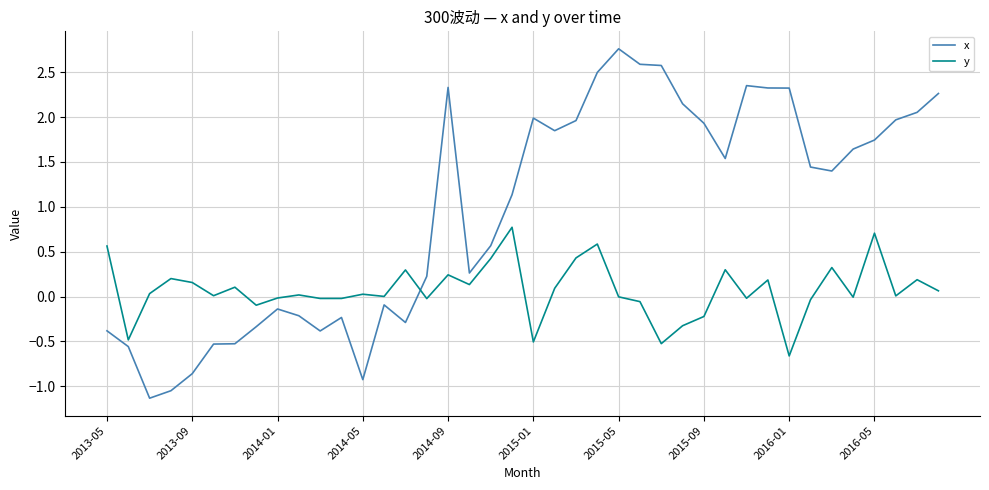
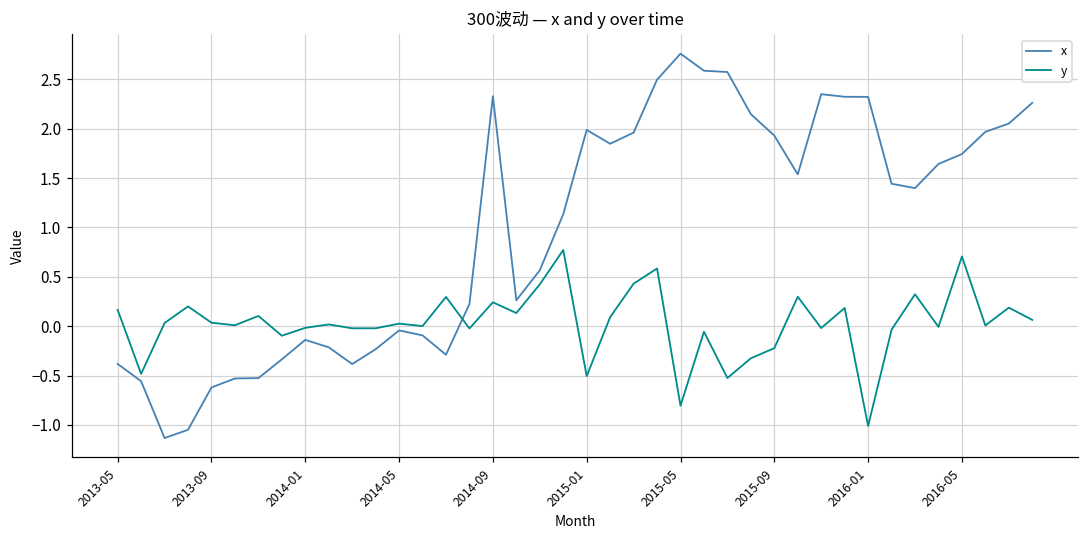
  {
    "x": {
      "2013-05": -0.4,
-     "2013-09": -0.9,
+     "2013-09": -0.6,
      "2014-01": -0.1,
-     "2014-05": -0.9,
+     "2014-05": 0.0,
      "2014-09": 2.3,
      "2015-01": 2.0,
      "2015-05": 2.8,
      "2015-09": 1.9,
      "2016-01": 2.3,
      "2016-05": 1.7
    },
    "y": {
-     "2013-05": 0.6,
-     "2013-09": 0.2,
+     "2013-05": 0.2,
+     "2013-09": 0.0,
      "2014-01": 0.0,
      "2014-05": 0.0,
      "2014-09": 0.2,
      "2015-01": -0.5,
-     "2015-05": 0.0,
+     "2015-05": -0.8,
      "2015-09": -0.2,
-     "2016-01": -0.7,
+     "2016-01": -1.0,
      "2016-05": 0.7
    }
  }
